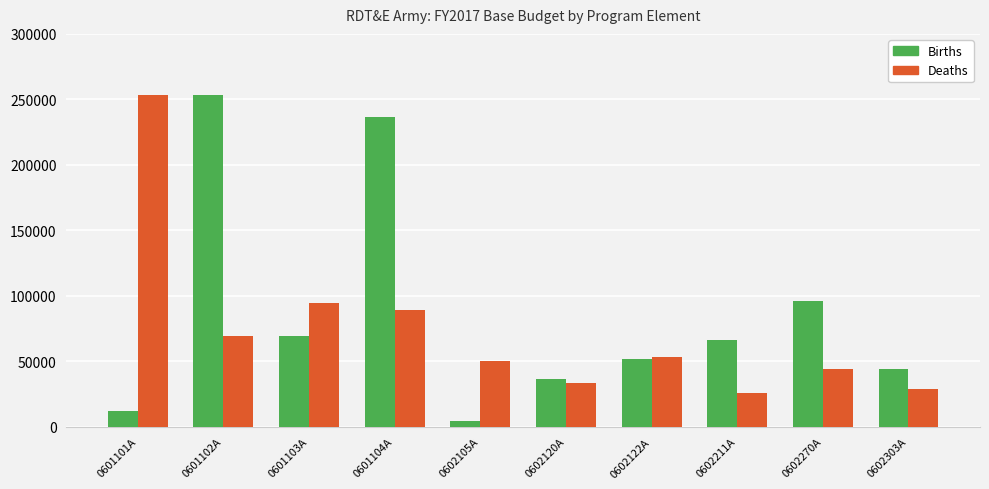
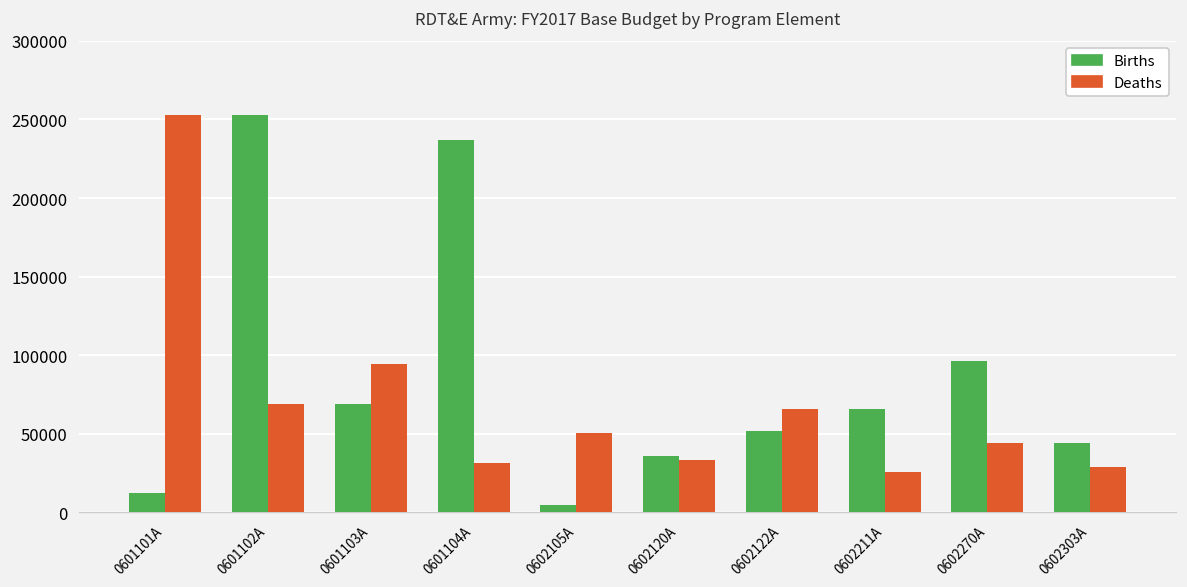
  {
    "Births": {
      "0601101A": 12000,
      "0601102A": 253000,
      "0601103A": 69000,
      "0601104A": 237000,
      "0602105A": 4000,
      "0602120A": 36000,
      "0602122A": 52000,
      "0602211A": 66000,
      "0602270A": 96000,
      "0602303A": 44000
    },
    "Deaths": {
      "0601101A": 253000,
      "0601102A": 69000,
      "0601103A": 94000,
-     "0601104A": 89000,
+     "0601104A": 32000,
      "0602105A": 51000,
      "0602120A": 33000,
-     "0602122A": 53000,
+     "0602122A": 66000,
      "0602211A": 25000,
      "0602270A": 44000,
      "0602303A": 29000
    }
  }
